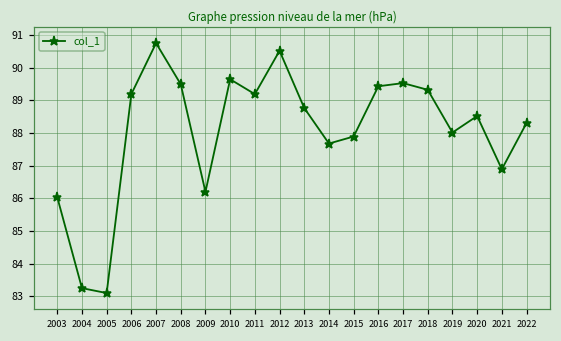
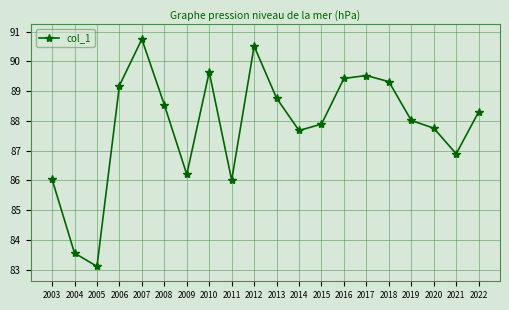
  {
    "2003": 86.0,
-   "2004": 83.3,
+   "2004": 83.6,
    "2005": 83.1,
    "2006": 89.2,
    "2007": 90.7,
-   "2008": 89.5,
+   "2008": 88.5,
    "2009": 86.2,
    "2010": 89.6,
-   "2011": 89.2,
+   "2011": 86.0,
    "2012": 90.5,
    "2013": 88.8,
    "2014": 87.7,
    "2015": 87.9,
    "2016": 89.4,
    "2017": 89.5,
    "2018": 89.3,
    "2019": 88.0,
-   "2020": 88.5,
+   "2020": 87.8,
    "2021": 86.9,
    "2022": 88.3
  }
